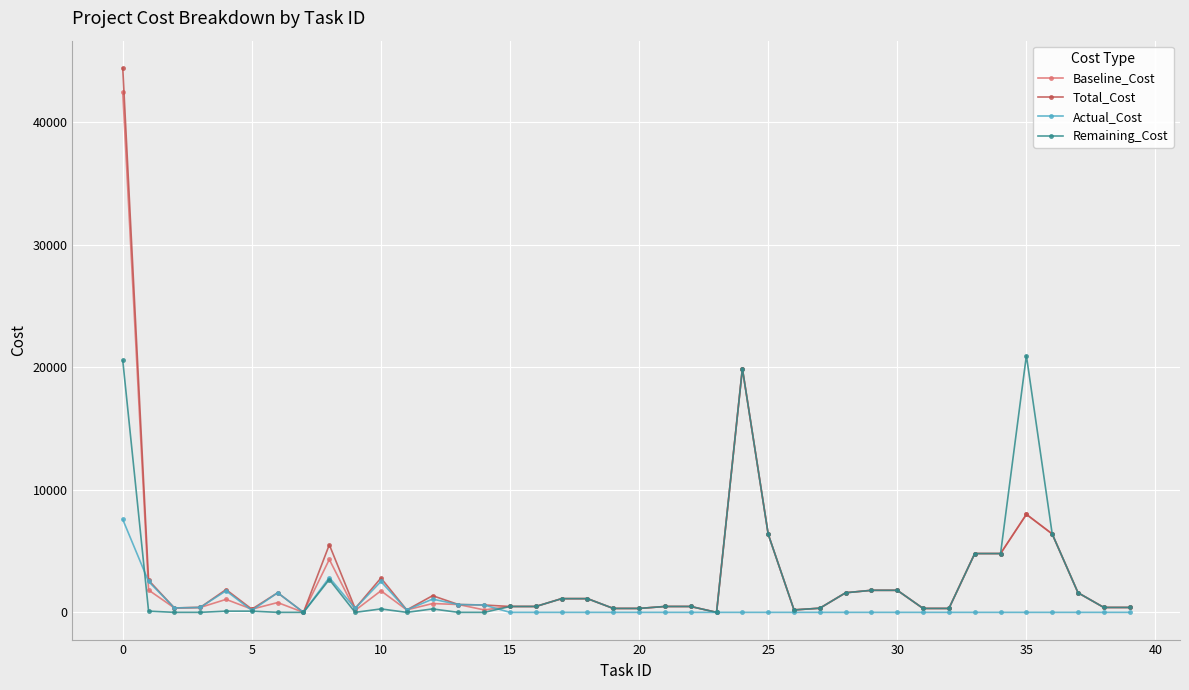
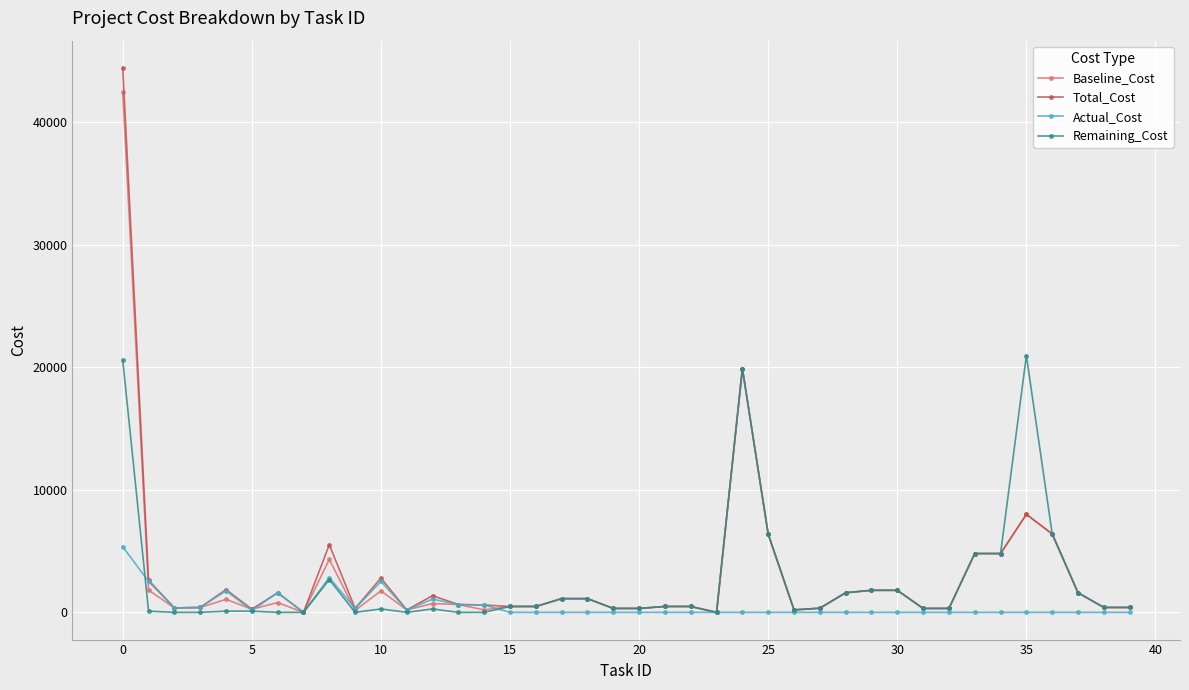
  {
    "Actual_Cost": {
-     "0": 7600,
+     "0": 5400,
      "10": 2500,
      "15": 0,
      "20": 0,
      "25": 0,
      "30": 0,
      "35": 0
    },
    "Remaining_Cost": {
      "0": 20600,
      "10": 300,
      "35": 21000
    }
  }
